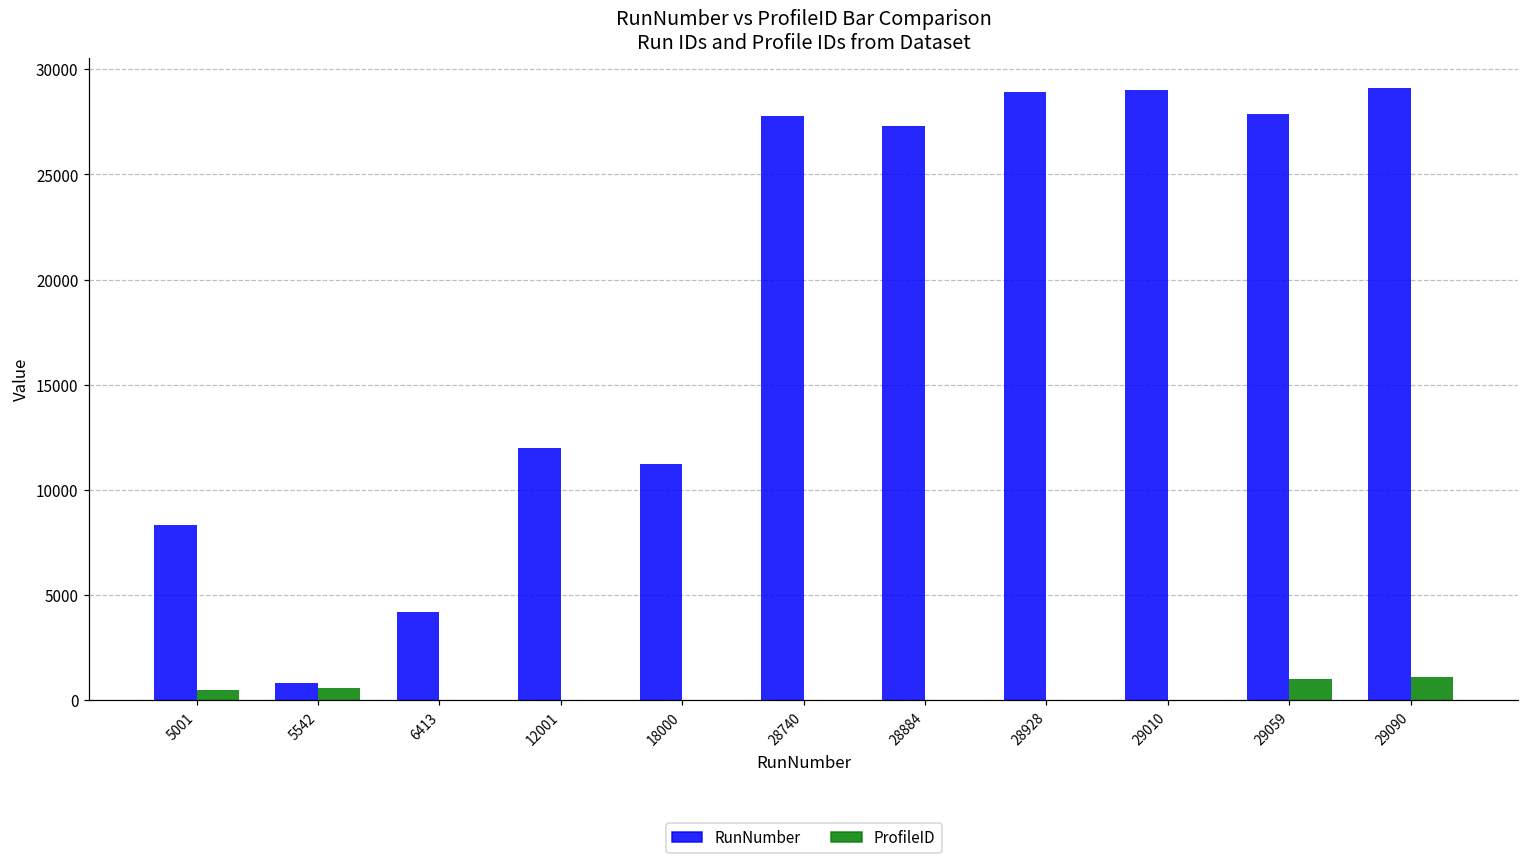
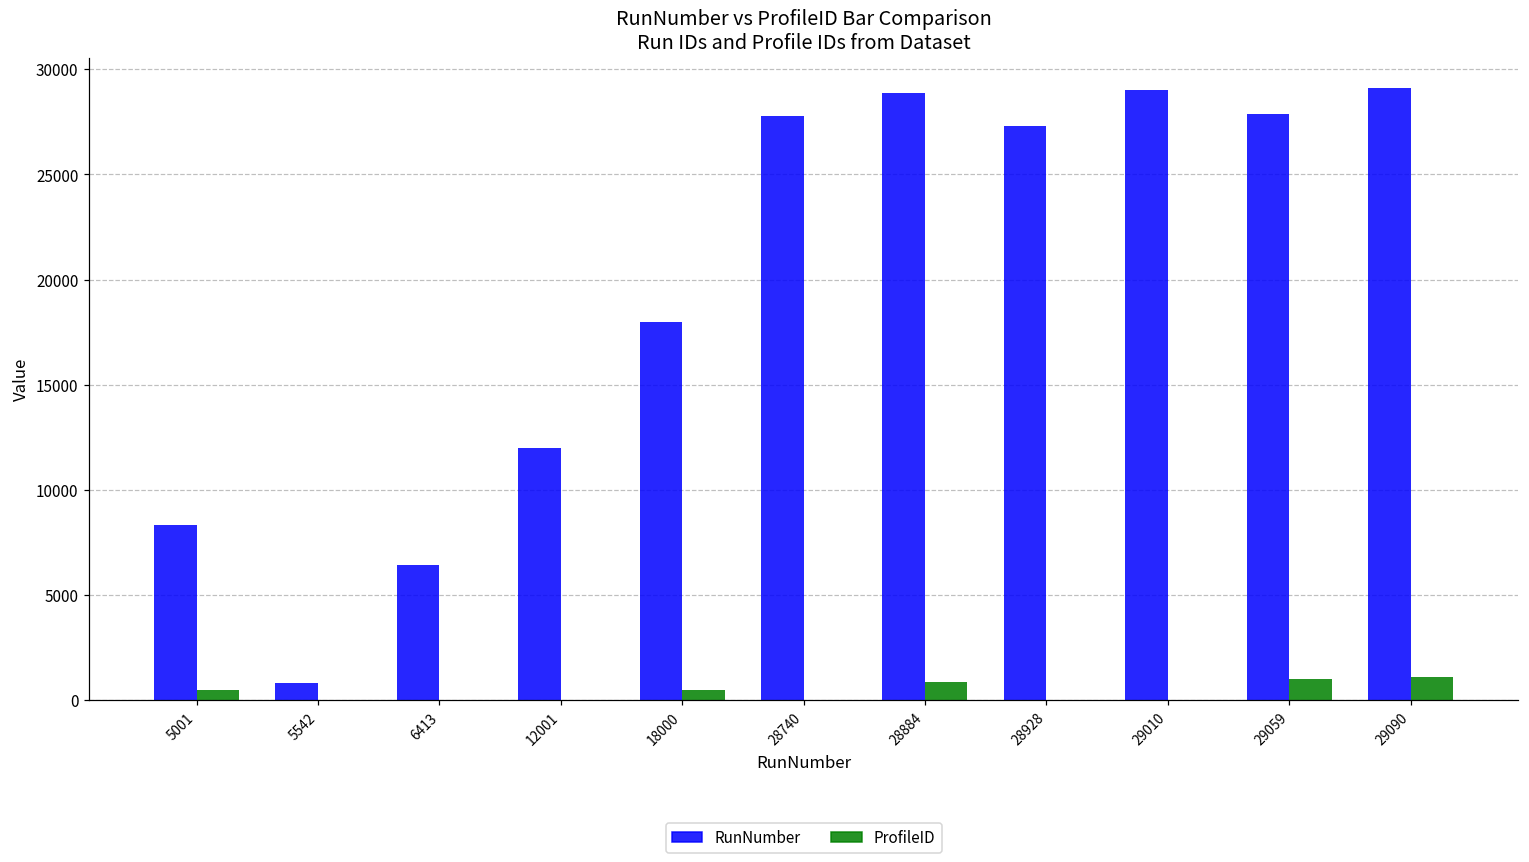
  {
    "RunNumber": {
      "5001": 8300,
      "5542": 800,
-     "6413": 4200,
+     "6413": 6400,
      "12001": 12000,
-     "18000": 11200,
+     "18000": 18000,
      "28740": 27800,
-     "28884": 27300,
-     "28928": 28900,
+     "28884": 28900,
+     "28928": 27300,
      "29010": 29000,
      "29059": 27900,
      "29090": 29100
    },
    "ProfileID": {
      "5001": 500,
-     "5542": 600,
-     "18000": 0,
-     "28884": 0,
+     "5542": 0,
+     "18000": 500,
+     "28884": 900,
      "29059": 1000,
      "29090": 1100
    }
  }
